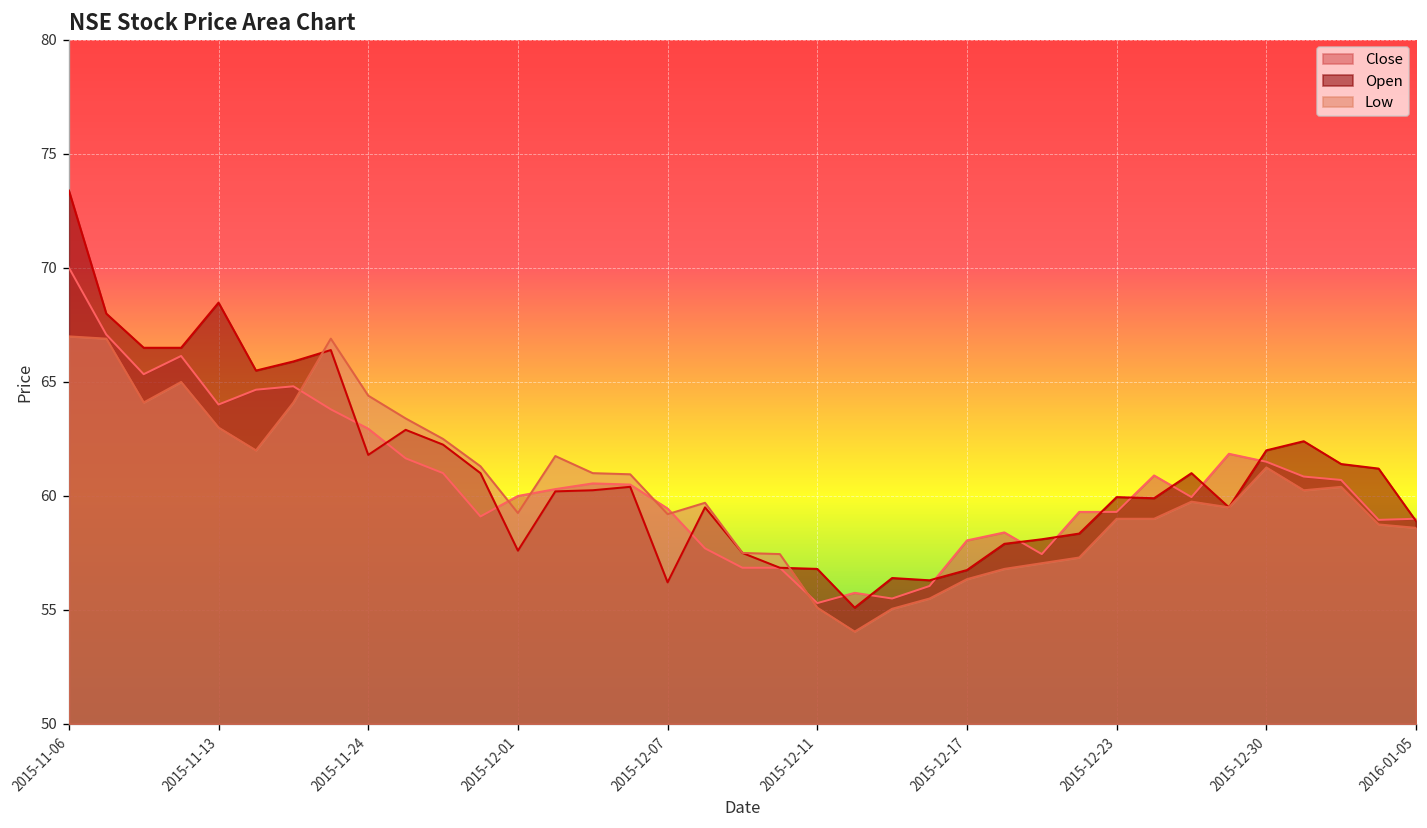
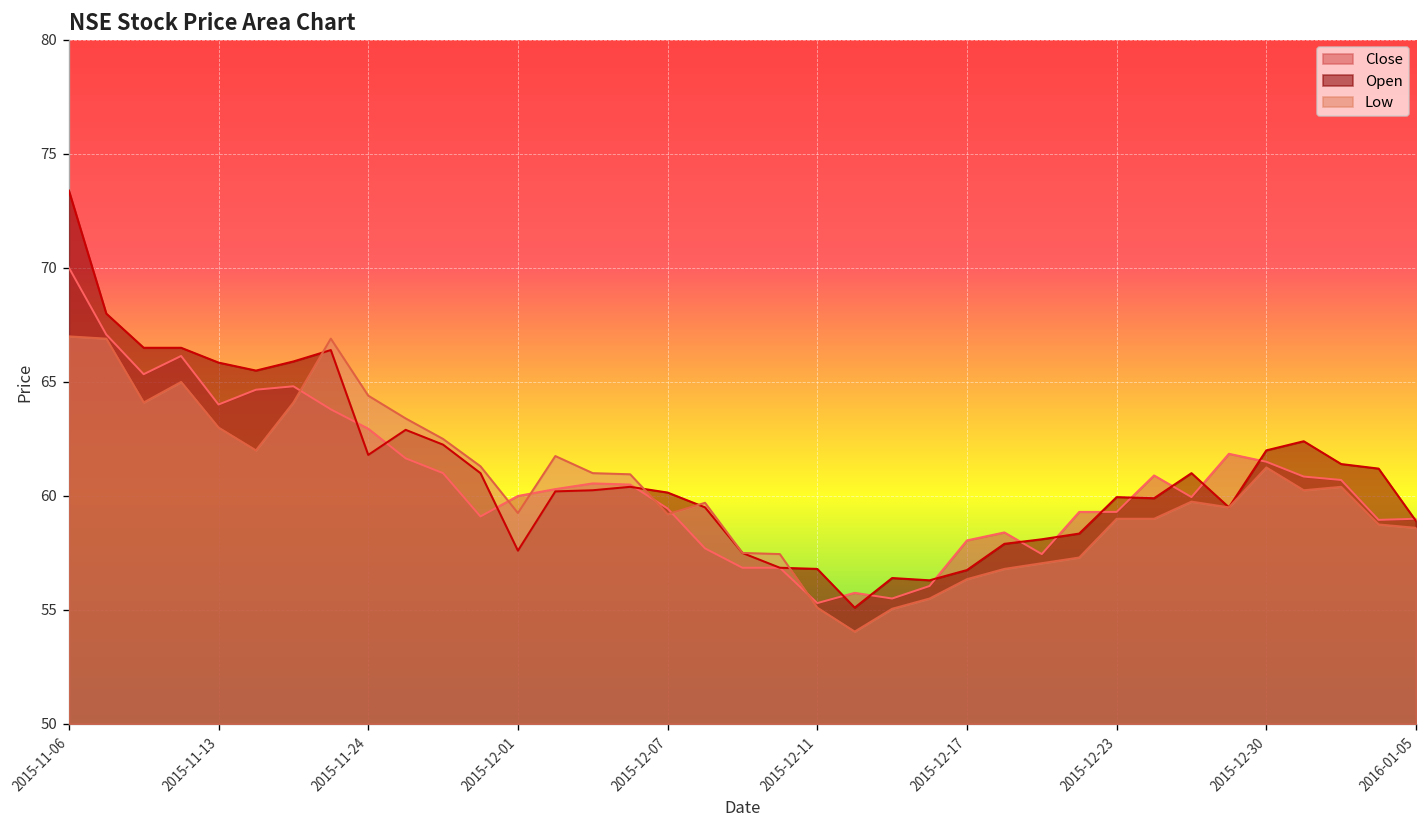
  {
    "Open": {
      "2015-11-06": 73.4,
-     "2015-11-13": 68.5,
+     "2015-11-13": 65.9,
      "2015-11-24": 61.8,
      "2015-12-01": 57.6,
-     "2015-12-07": 56.2,
+     "2015-12-07": 60.2,
      "2015-12-11": 56.8,
      "2015-12-17": 56.8,
      "2015-12-23": 60.0,
      "2015-12-30": 62.0
    }
  }
